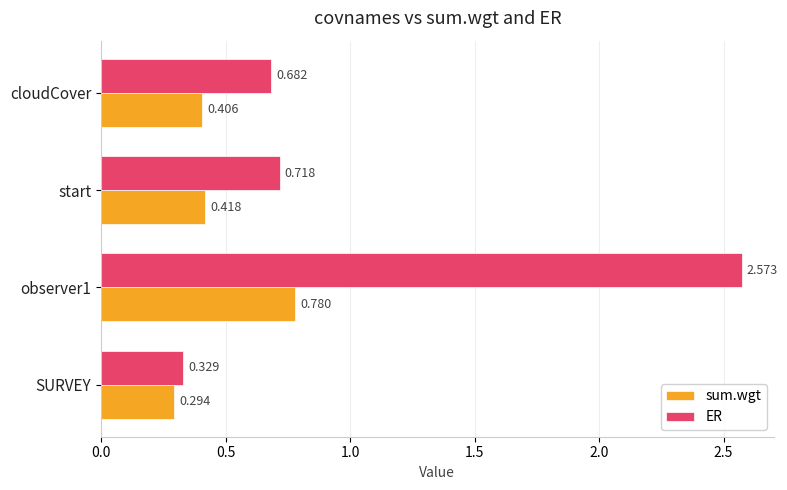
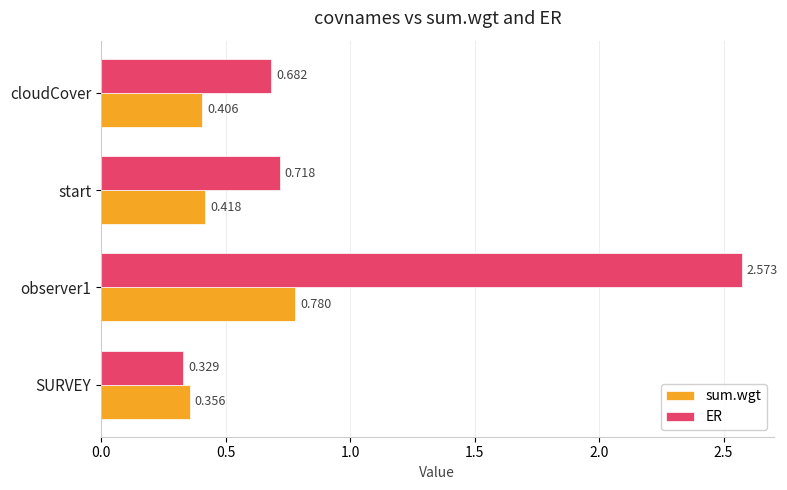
  {
    "sum.wgt": {
      "cloudCover": 0.406,
      "start": 0.418,
      "observer1": 0.780,
-     "SURVEY": 0.294
+     "SURVEY": 0.356
    },
    "ER": {
      "cloudCover": 0.682,
      "start": 0.718,
      "observer1": 2.573,
      "SURVEY": 0.329
    }
  }
